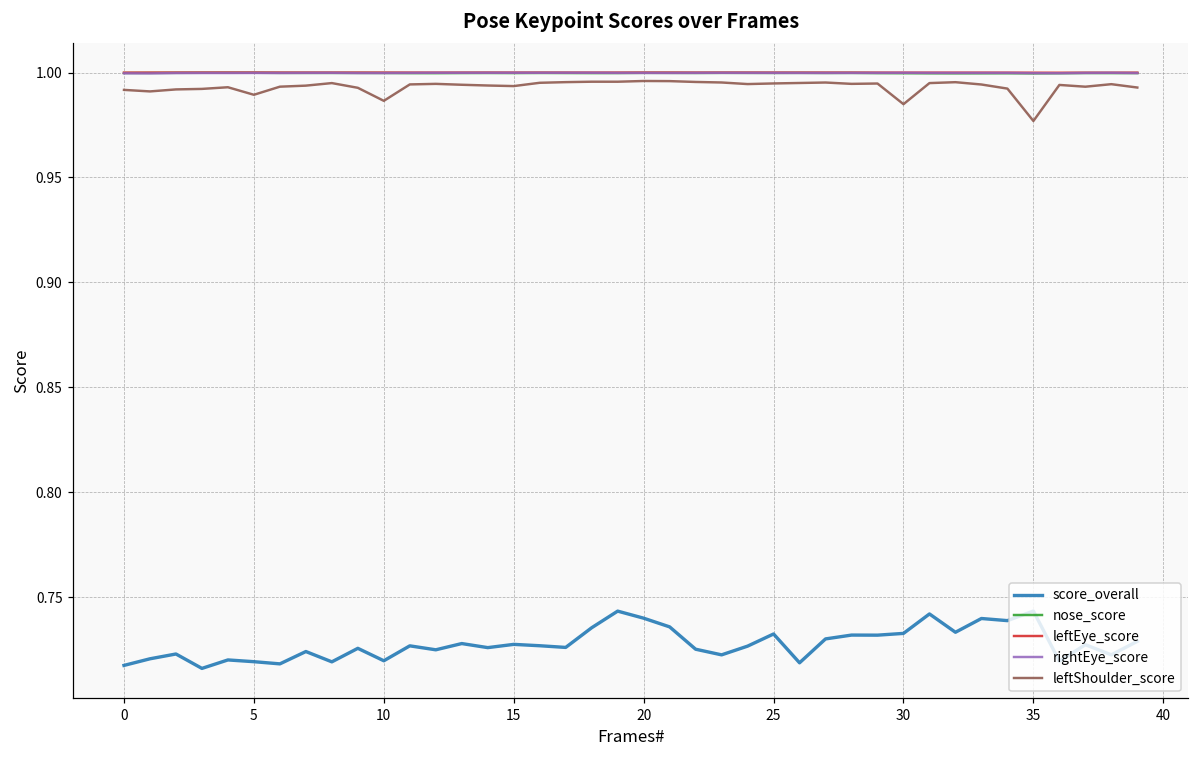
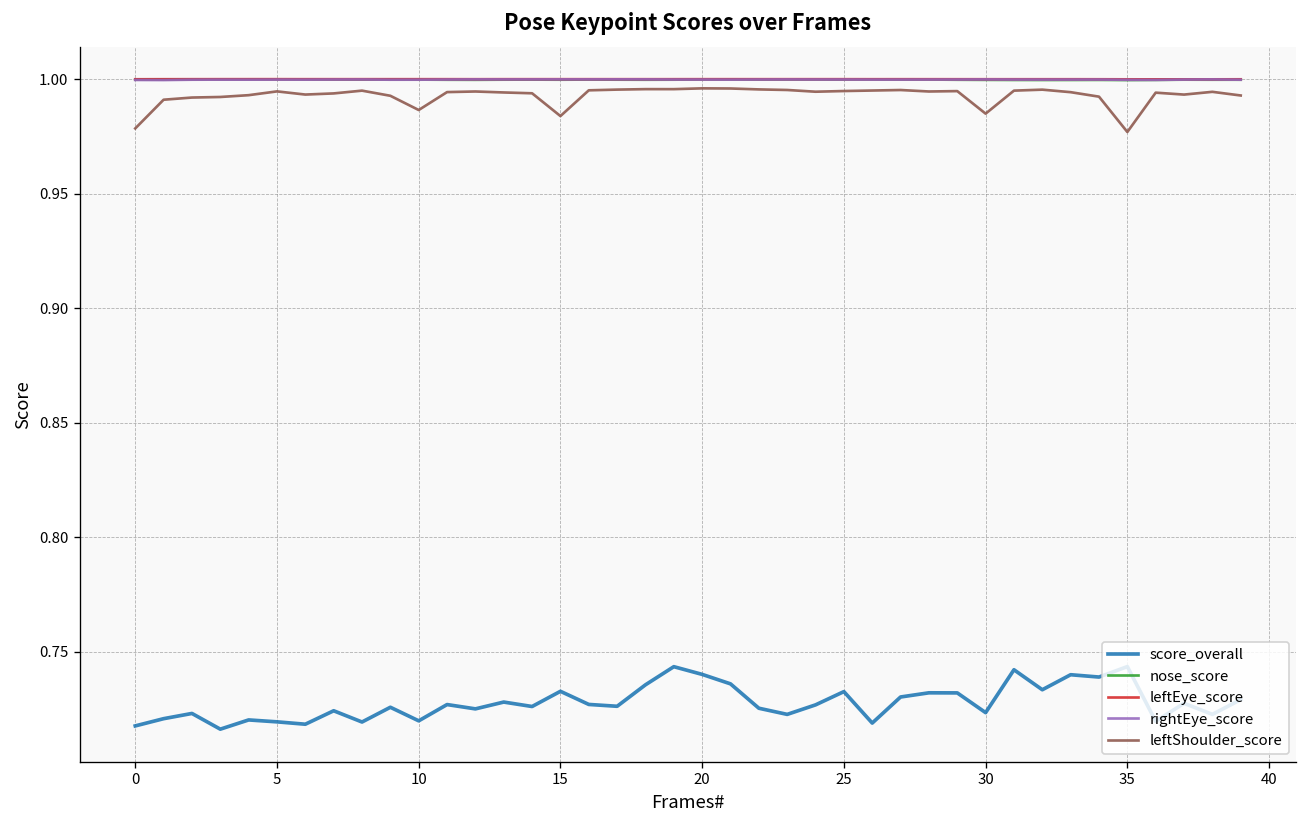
  {
    "score_overall": {
      "0": 0.718,
      "5": 0.719,
      "10": 0.720,
-     "15": 0.728,
+     "15": 0.733,
      "20": 0.740,
      "25": 0.733,
-     "30": 0.733
+     "30": 0.723
    },
    "leftShoulder_score": {
-     "0": 0.992,
-     "5": 0.989,
+     "0": 0.978,
+     "5": 0.995,
      "10": 0.987,
-     "15": 0.994,
+     "15": 0.984,
      "20": 0.996,
      "25": 0.995,
      "30": 0.985,
      "35": 0.977
    }
  }
